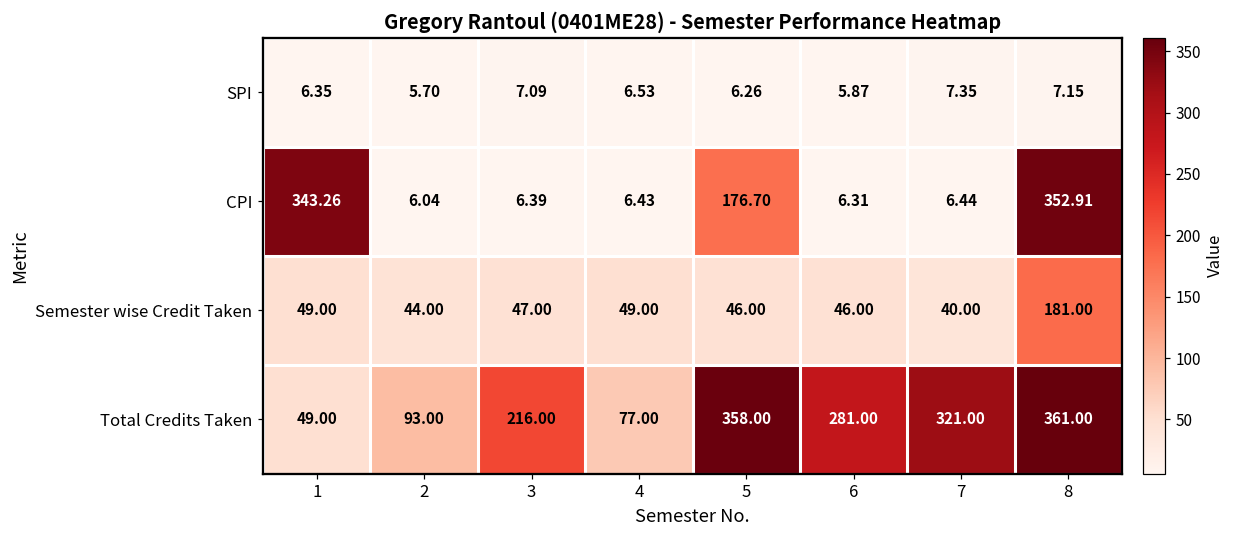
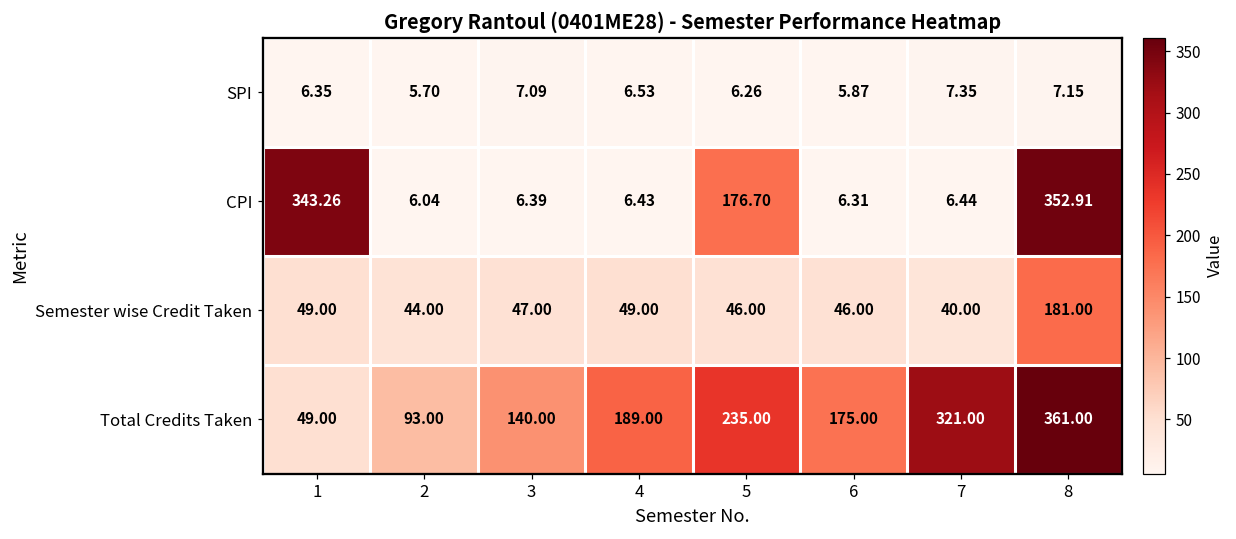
  {
    "SPI": {
      "1": 6.35,
      "2": 5.70,
      "3": 7.09,
      "4": 6.53,
      "5": 6.26,
      "6": 5.87,
      "7": 7.35,
      "8": 7.15
    },
    "CPI": {
      "1": 343.26,
      "2": 6.04,
      "3": 6.39,
      "4": 6.43,
      "5": 176.70,
      "6": 6.31,
      "7": 6.44,
      "8": 352.91
    },
    "Semester wise Credit Taken": {
      "1": 49.00,
      "2": 44.00,
      "3": 47.00,
      "4": 49.00,
      "5": 46.00,
      "6": 46.00,
      "7": 40.00,
      "8": 181.00
    },
    "Total Credits Taken": {
      "1": 49.00,
      "2": 93.00,
-     "3": 216.00,
-     "4": 77.00,
-     "5": 358.00,
-     "6": 281.00,
+     "3": 140.00,
+     "4": 189.00,
+     "5": 235.00,
+     "6": 175.00,
      "7": 321.00,
      "8": 361.00
    }
  }
